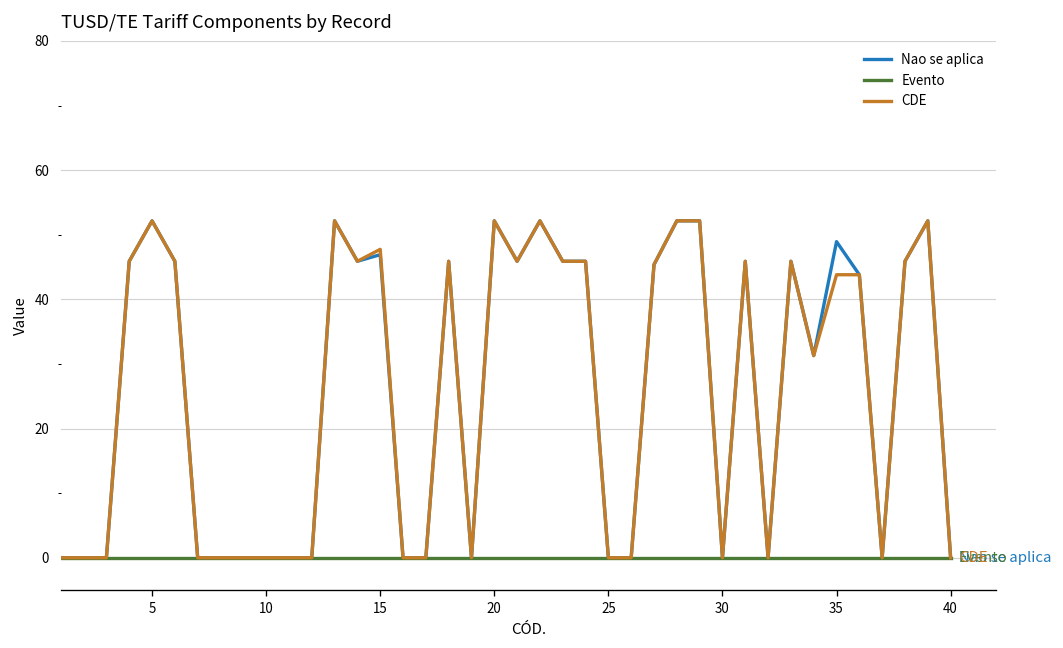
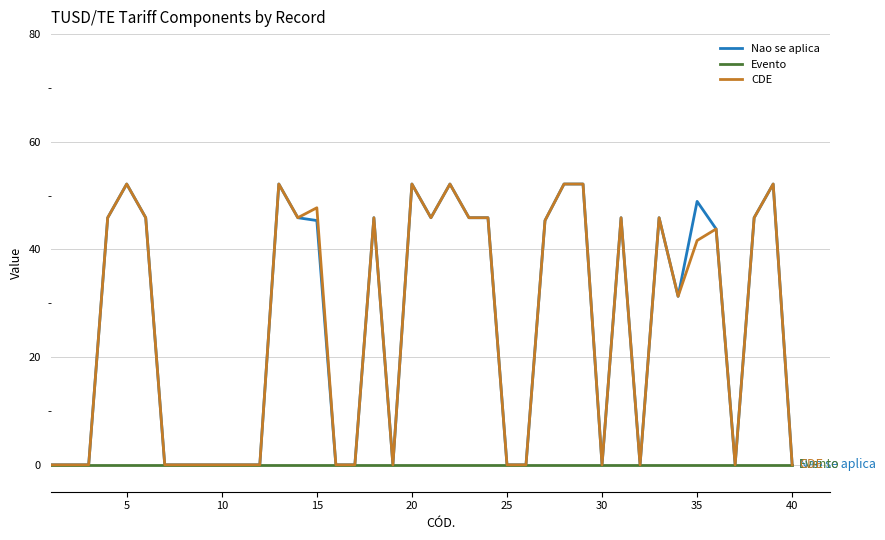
  {
    "Nao se aplica": {
-     "15": 47,
+     "15": 45,
      "35": 49
    },
    "Evento": {
      "5": 0,
      "15": 0,
      "20": 0,
      "35": 0
    },
    "CDE": {
      "15": 48,
-     "35": 44
+     "35": 42
    }
  }
